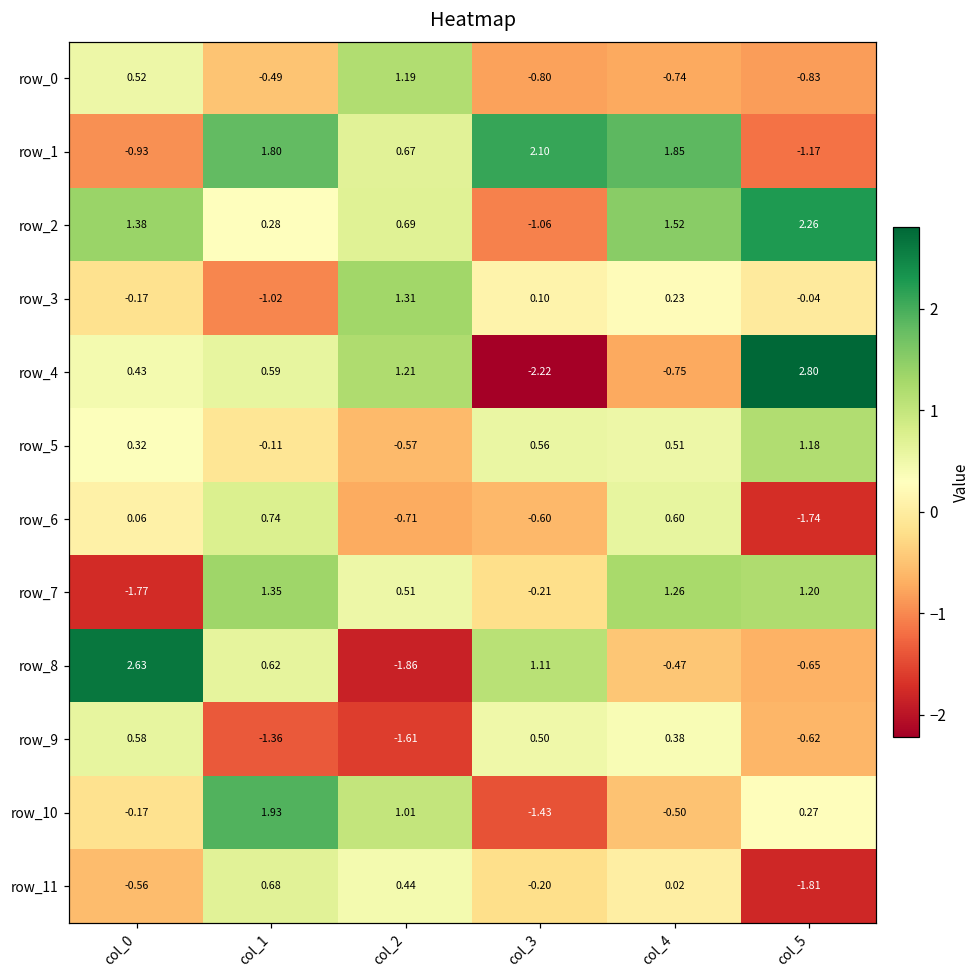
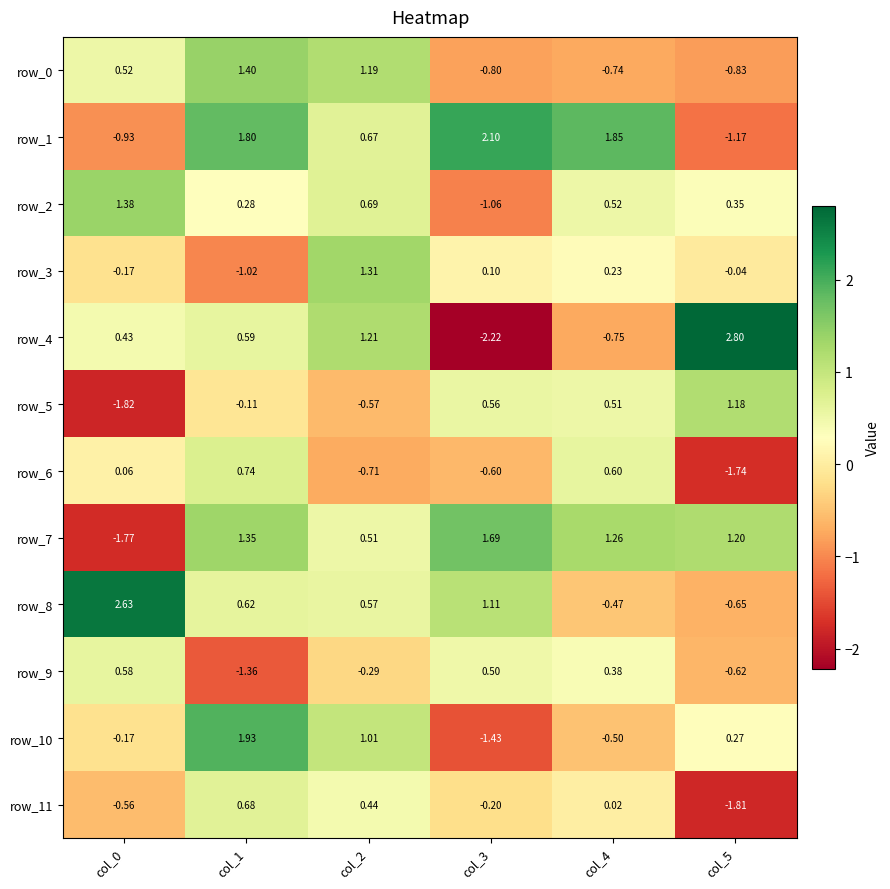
  {
    "row_0": {
      "col_0": 0.52,
-     "col_1": -0.49,
+     "col_1": 1.40,
      "col_2": 1.19,
      "col_3": -0.80,
      "col_4": -0.74,
      "col_5": -0.83
    },
    "row_1": {
      "col_0": -0.93,
      "col_1": 1.80,
      "col_2": 0.67,
      "col_3": 2.10,
      "col_4": 1.85,
      "col_5": -1.17
    },
    "row_2": {
      "col_0": 1.38,
      "col_1": 0.28,
      "col_2": 0.69,
      "col_3": -1.06,
-     "col_4": 1.52,
-     "col_5": 2.26
+     "col_4": 0.52,
+     "col_5": 0.35
    },
    "row_3": {
      "col_0": -0.17,
      "col_1": -1.02,
      "col_2": 1.31,
      "col_3": 0.10,
      "col_4": 0.23,
      "col_5": -0.04
    },
    "row_4": {
      "col_0": 0.43,
      "col_1": 0.59,
      "col_2": 1.21,
      "col_3": -2.22,
      "col_4": -0.75,
      "col_5": 2.80
    },
    "row_5": {
-     "col_0": 0.32,
+     "col_0": -1.82,
      "col_1": -0.11,
      "col_2": -0.57,
      "col_3": 0.56,
      "col_4": 0.51,
      "col_5": 1.18
    },
    "row_6": {
      "col_0": 0.06,
      "col_1": 0.74,
      "col_2": -0.71,
      "col_3": -0.60,
      "col_4": 0.60,
      "col_5": -1.74
    },
    "row_7": {
      "col_0": -1.77,
      "col_1": 1.35,
      "col_2": 0.51,
-     "col_3": -0.21,
+     "col_3": 1.69,
      "col_4": 1.26,
      "col_5": 1.20
    },
    "row_8": {
      "col_0": 2.63,
      "col_1": 0.62,
-     "col_2": -1.86,
+     "col_2": 0.57,
      "col_3": 1.11,
      "col_4": -0.47,
      "col_5": -0.65
    },
    "row_9": {
      "col_0": 0.58,
      "col_1": -1.36,
-     "col_2": -1.61,
+     "col_2": -0.29,
      "col_3": 0.50,
      "col_4": 0.38,
      "col_5": -0.62
    },
    "row_10": {
      "col_0": -0.17,
      "col_1": 1.93,
      "col_2": 1.01,
      "col_3": -1.43,
      "col_4": -0.50,
      "col_5": 0.27
    },
    "row_11": {
      "col_0": -0.56,
      "col_1": 0.68,
      "col_2": 0.44,
      "col_3": -0.20,
      "col_4": 0.02,
      "col_5": -1.81
    }
  }
